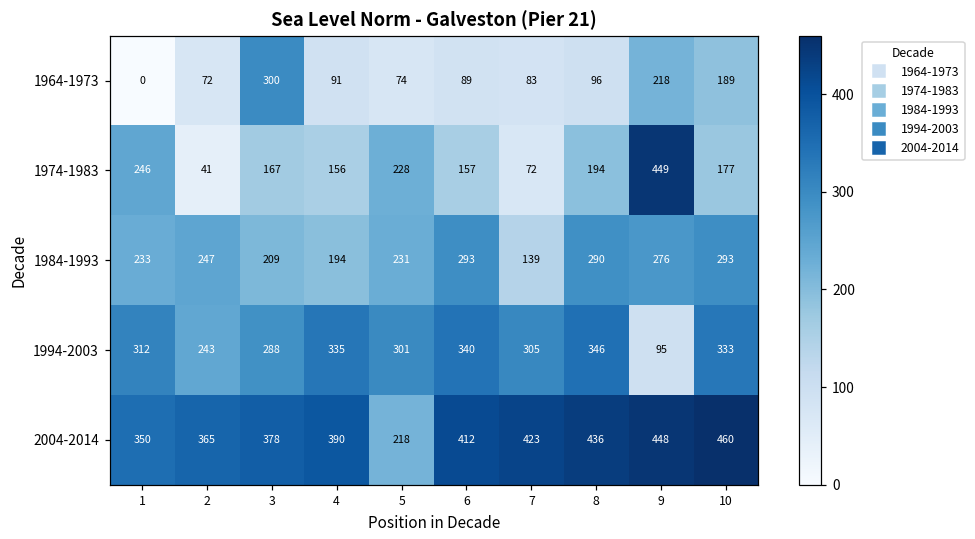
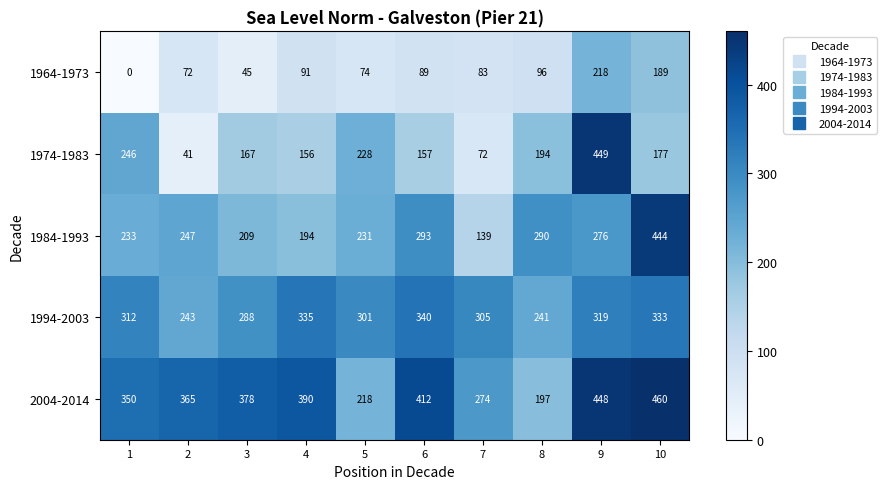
  {
    "1964-1973": {
      "1": 0,
      "2": 72,
-     "3": 300,
+     "3": 45,
      "4": 91,
      "5": 74,
      "6": 89,
      "7": 83,
      "8": 96,
      "9": 218,
      "10": 189
    },
    "1974-1983": {
      "1": 246,
      "2": 41,
      "3": 167,
      "4": 156,
      "5": 228,
      "6": 157,
      "7": 72,
      "8": 194,
      "9": 449,
      "10": 177
    },
    "1984-1993": {
      "1": 233,
      "2": 247,
      "3": 209,
      "4": 194,
      "5": 231,
      "6": 293,
      "7": 139,
      "8": 290,
      "9": 276,
-     "10": 293
+     "10": 444
    },
    "1994-2003": {
      "1": 312,
      "2": 243,
      "3": 288,
      "4": 335,
      "5": 301,
      "6": 340,
      "7": 305,
-     "8": 346,
-     "9": 95,
+     "8": 241,
+     "9": 319,
      "10": 333
    },
    "2004-2014": {
      "1": 350,
      "2": 365,
      "3": 378,
      "4": 390,
      "5": 218,
      "6": 412,
-     "7": 423,
-     "8": 436,
+     "7": 274,
+     "8": 197,
      "9": 448,
      "10": 460
    }
  }
